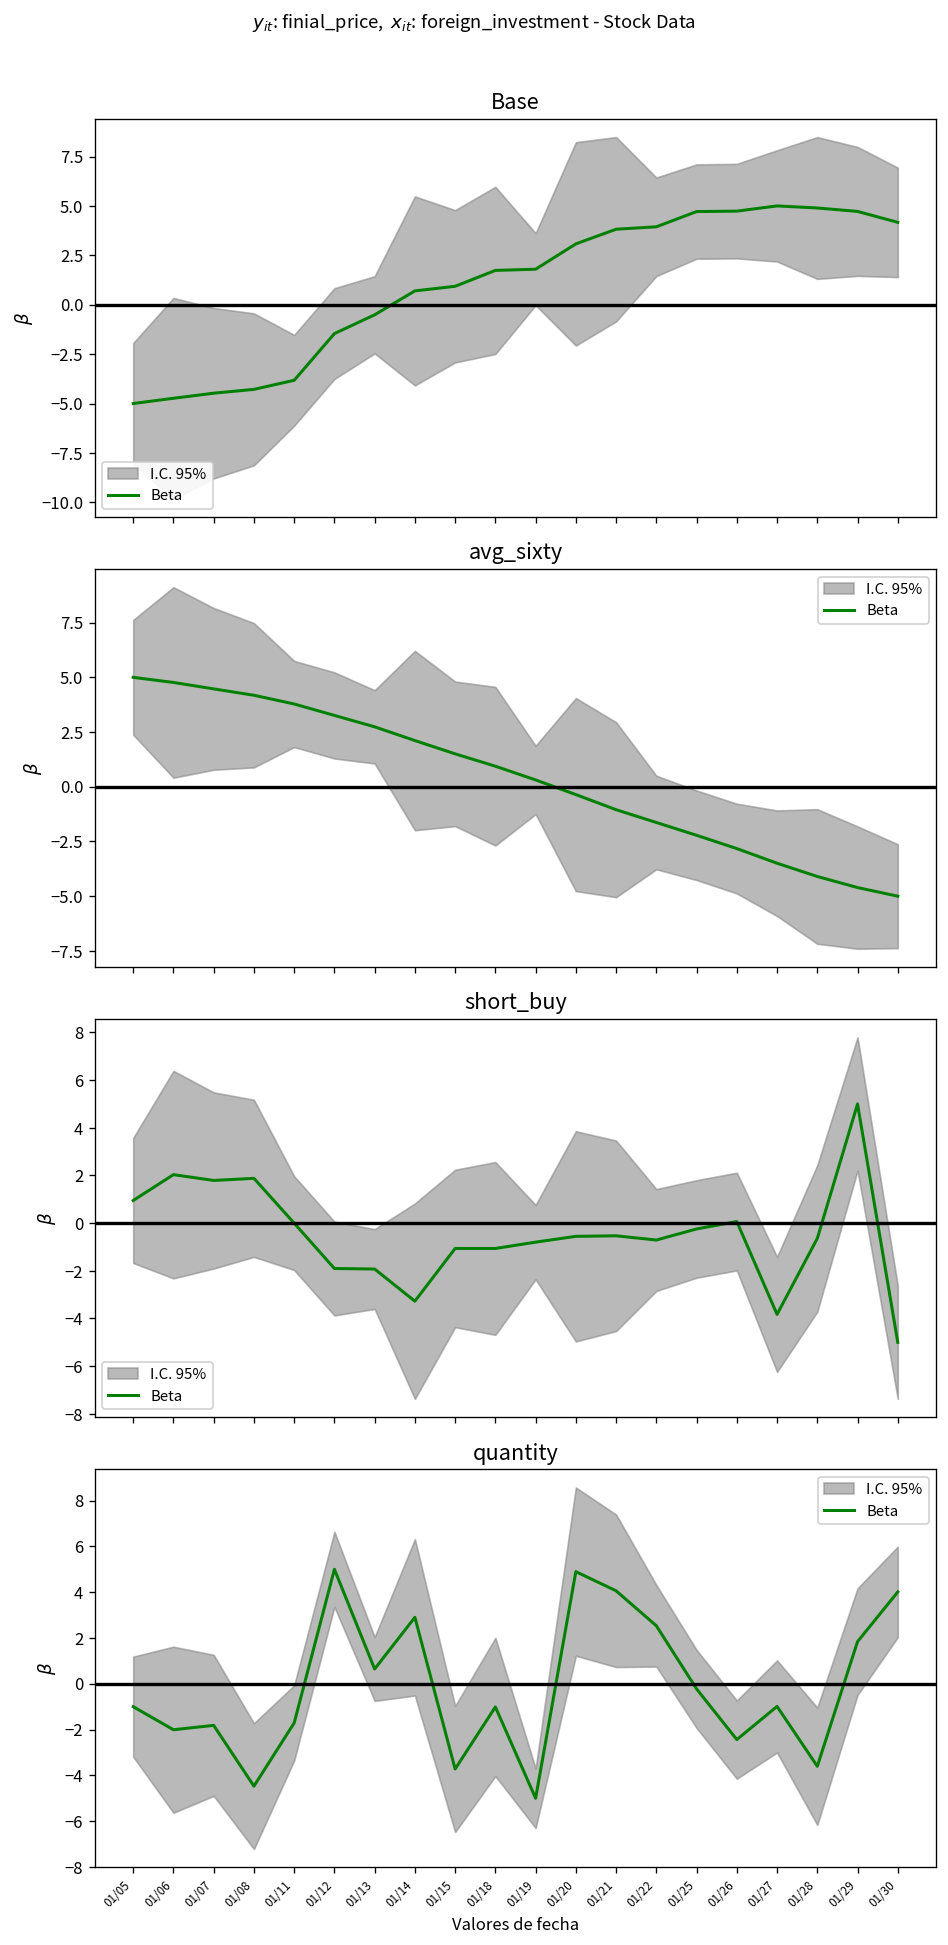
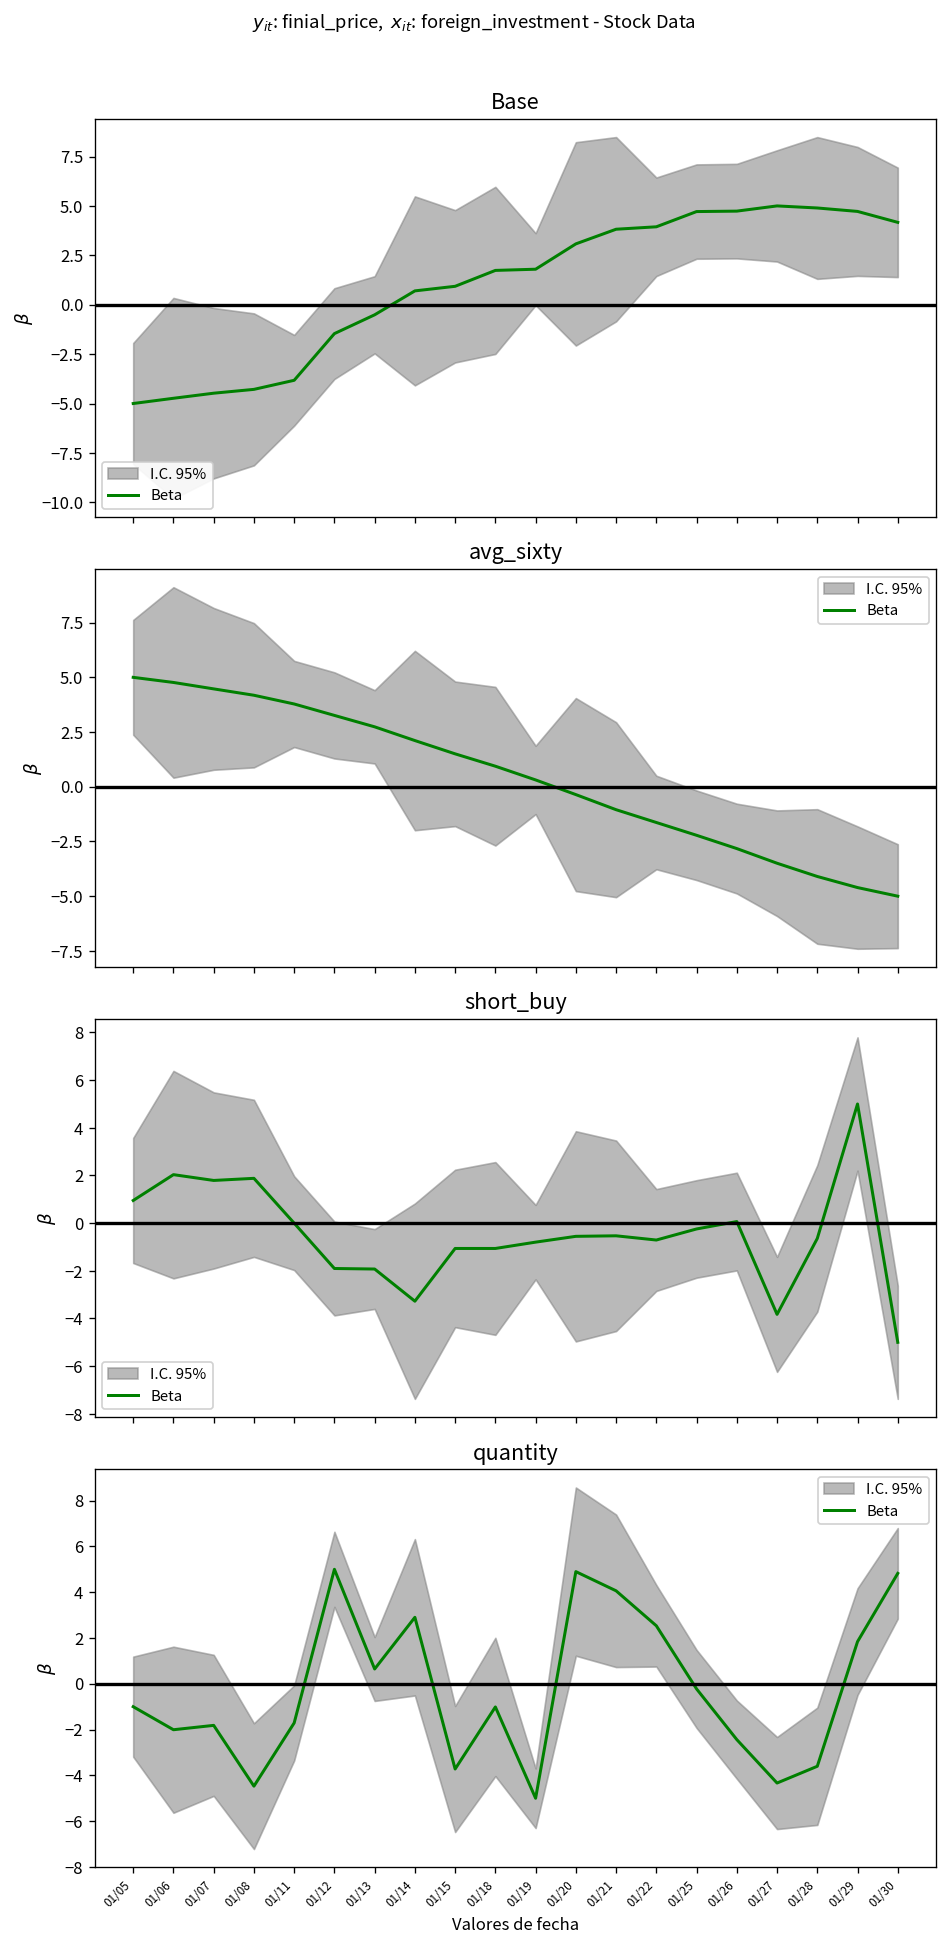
  {
    "quantity": {
      "Beta": {
        "01/05": -1.0,
        "01/06": -2.0,
        "01/07": -1.8,
        "01/08": -4.5,
        "01/11": -1.7,
        "01/12": 5.0,
        "01/13": 0.6,
        "01/14": 2.9,
        "01/15": -3.7,
        "01/18": -1.0,
        "01/19": -5.0,
        "01/20": 4.9,
        "01/21": 4.1,
        "01/22": 2.5,
        "01/25": -0.2,
        "01/26": -2.4,
-       "01/27": -1.0,
+       "01/27": -4.3,
        "01/28": -3.6,
        "01/29": 1.8,
-       "01/30": 4.0
+       "01/30": 4.8
      }
    }
  }
